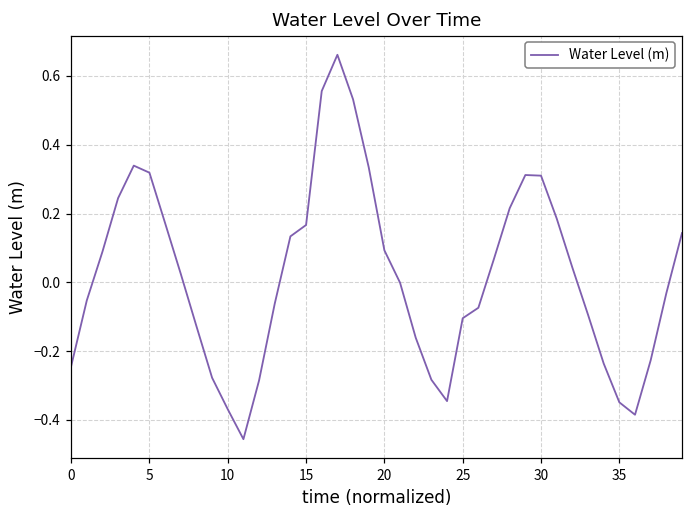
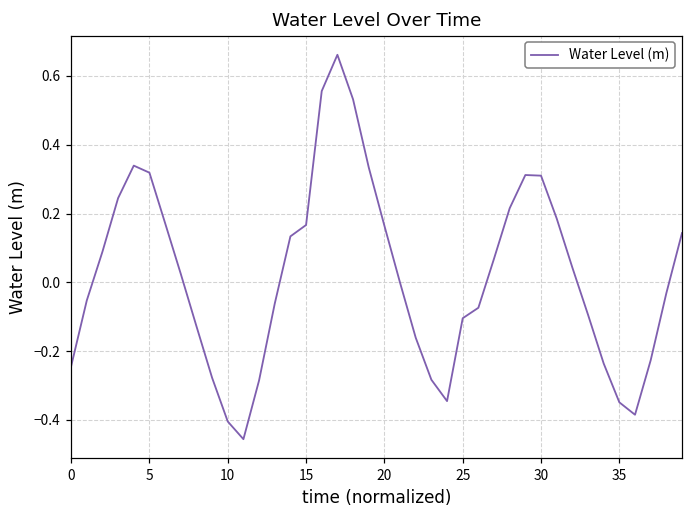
  {
    "0": -0.24,
    "5": 0.32,
-   "10": -0.37,
+   "10": -0.40,
    "15": 0.17,
-   "20": 0.09,
+   "20": 0.16,
    "25": -0.10,
    "30": 0.31,
    "35": -0.35
  }
